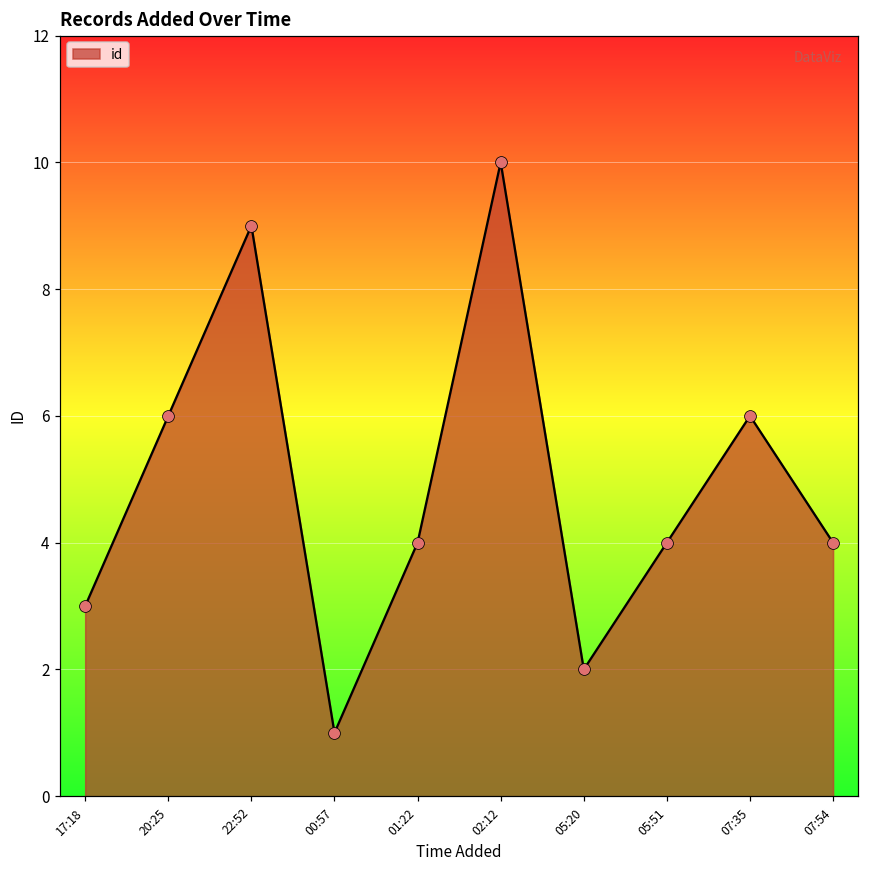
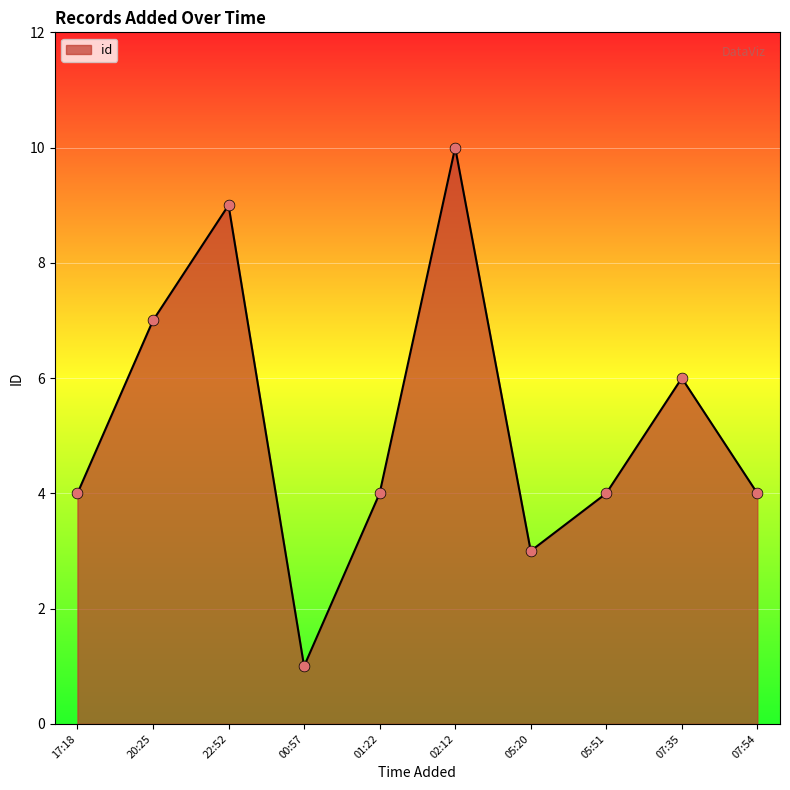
  {
-   "17:18": 3,
-   "20:25": 6,
+   "17:18": 4,
+   "20:25": 7,
    "22:52": 9,
    "00:57": 1,
    "01:22": 4,
    "02:12": 10,
-   "05:20": 2,
+   "05:20": 3,
    "05:51": 4,
    "07:35": 6,
    "07:54": 4
  }
